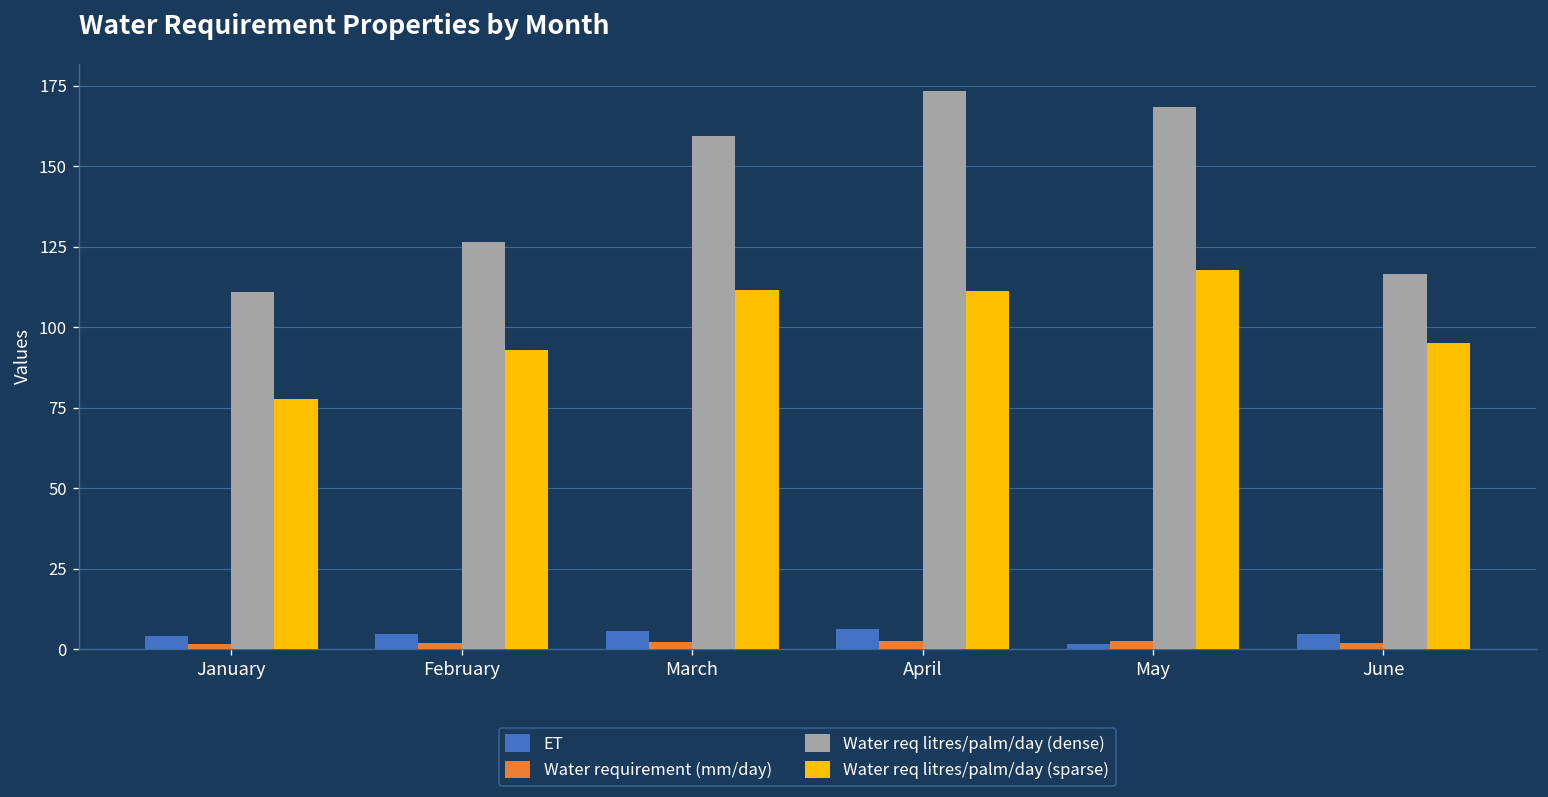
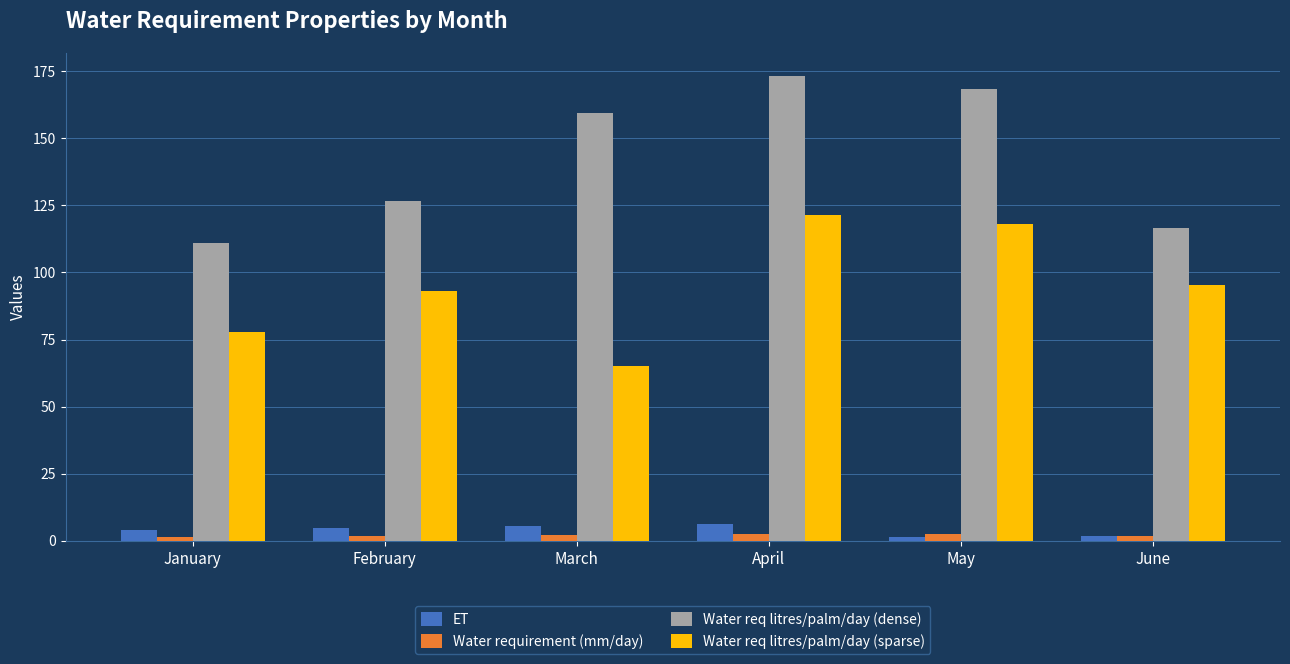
  {
    "ET": {
      "January": 4,
      "February": 5,
      "March": 6,
      "April": 6,
      "May": 2,
-     "June": 5
+     "June": 2
    },
    "Water requirement (mm/day)": {
      "January": 2,
      "February": 2,
      "March": 2,
      "April": 2,
      "May": 2,
      "June": 2
    },
    "Water req litres/palm/day (dense)": {
      "January": 111,
      "February": 126,
      "March": 159,
      "April": 173,
      "May": 168,
      "June": 116
    },
    "Water req litres/palm/day (sparse)": {
      "January": 78,
      "February": 93,
-     "March": 112,
-     "April": 111,
+     "March": 65,
+     "April": 121,
      "May": 118,
      "June": 95
    }
  }
